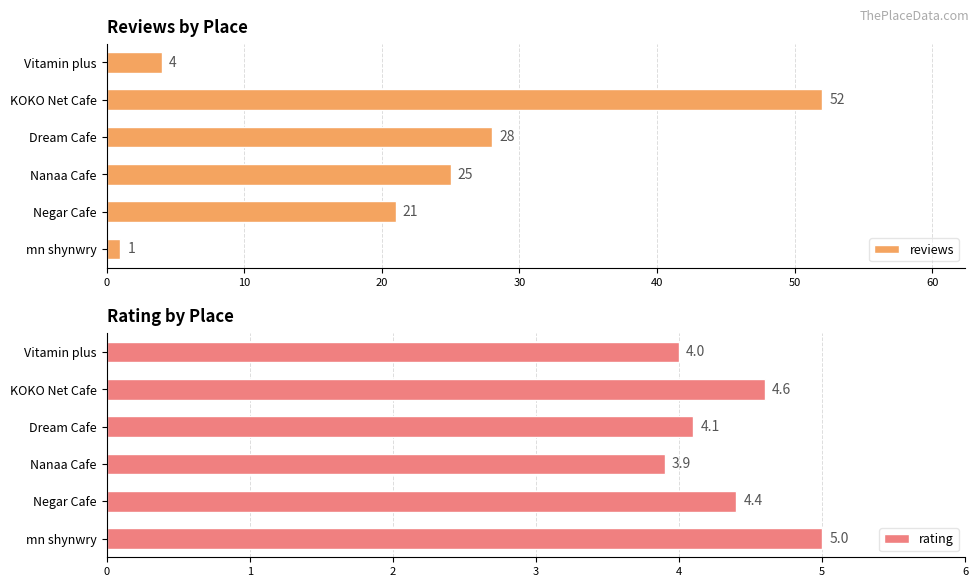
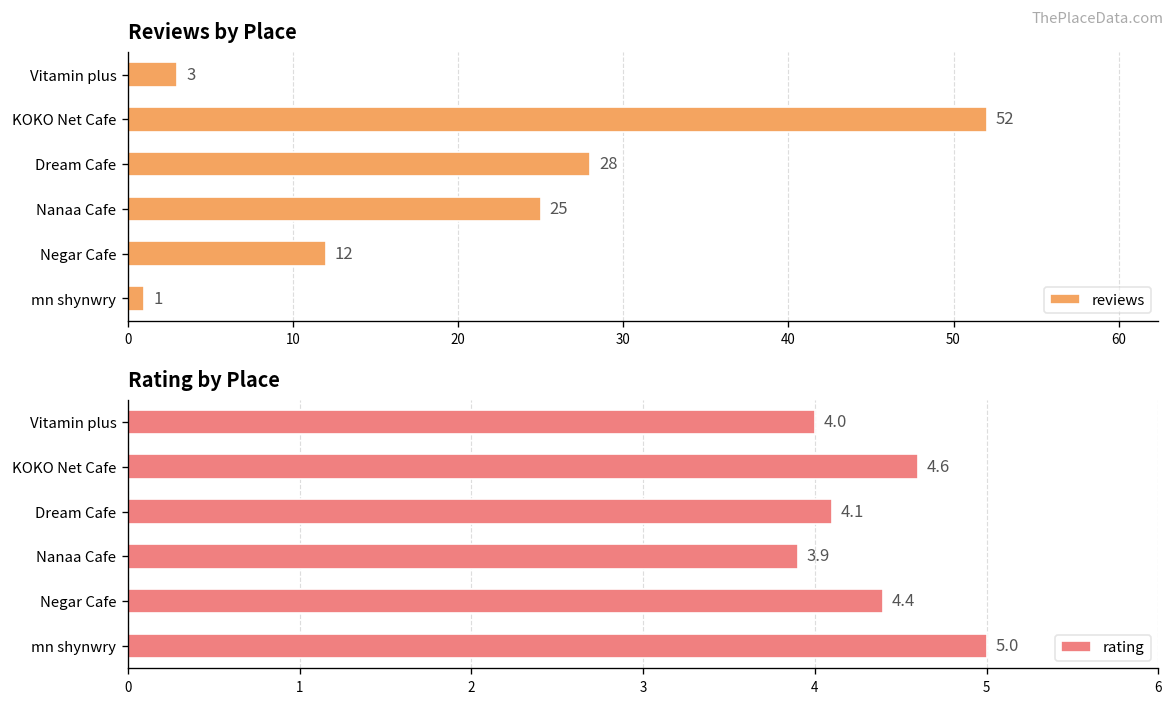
  {
    "Reviews by Place": {
-     "Vitamin plus": 4,
+     "Vitamin plus": 3,
      "KOKO Net Cafe": 52,
      "Dream Cafe": 28,
      "Nanaa Cafe": 25,
-     "Negar Cafe": 21,
+     "Negar Cafe": 12,
      "mn shynwry": 1
    },
    "Rating by Place": {
      "Vitamin plus": 4.0,
      "KOKO Net Cafe": 4.6,
      "Dream Cafe": 4.1,
      "Nanaa Cafe": 3.9,
      "Negar Cafe": 4.4,
      "mn shynwry": 5.0
    }
  }
